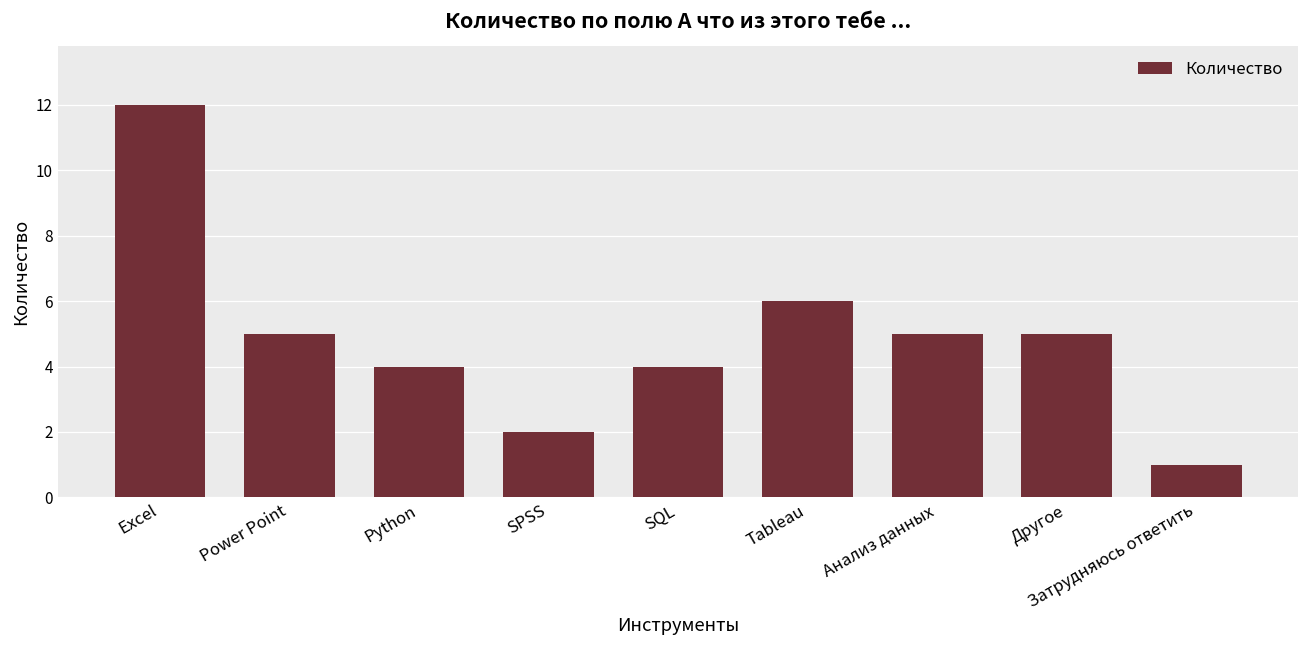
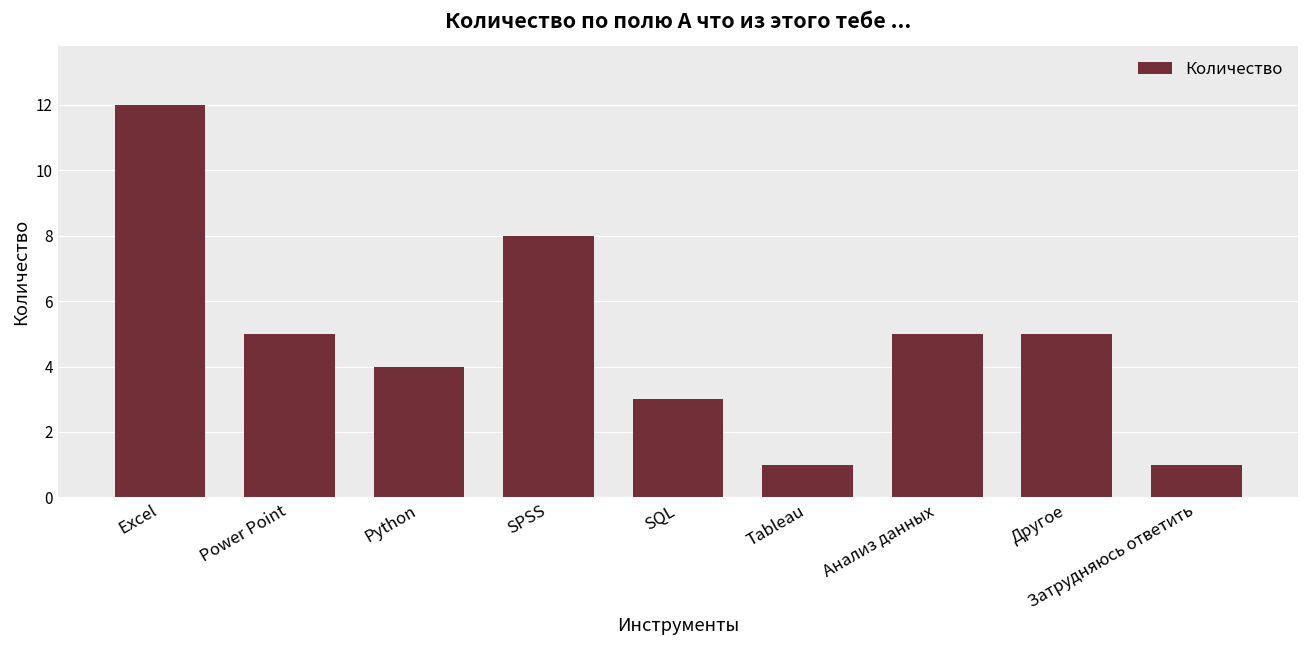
  {
    "Excel": 12,
    "Power Point": 5,
    "Python": 4,
-   "SPSS": 2,
-   "SQL": 4,
-   "Tableau": 6,
+   "SPSS": 8,
+   "SQL": 3,
+   "Tableau": 1,
    "Анализ данных": 5,
    "Другое": 5,
    "Затрудняюсь ответить": 1
  }
